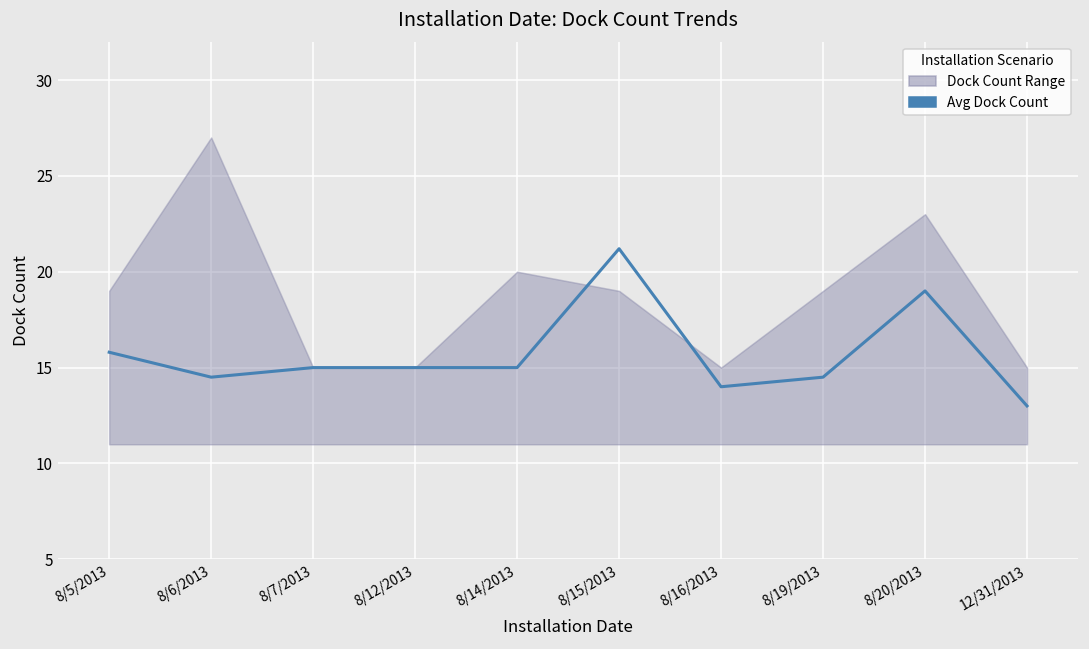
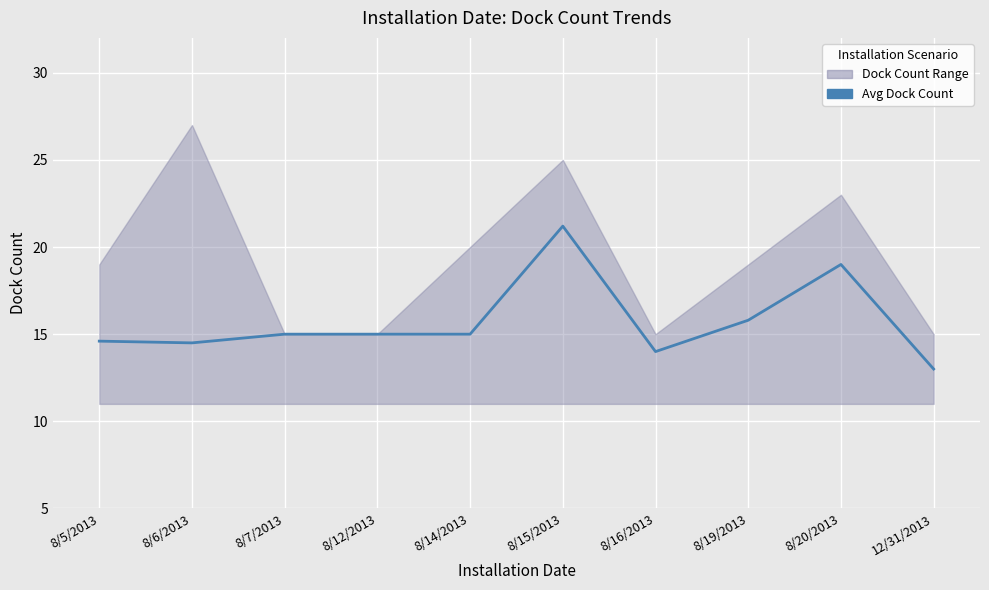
  {
    "Avg Dock Count": {
-     "8/5/2013": 15.8,
+     "8/5/2013": 14.6,
      "8/6/2013": 14.5,
      "8/14/2013": 15.0,
      "8/15/2013": 21.2,
      "8/16/2013": 14.0,
-     "8/19/2013": 14.5,
+     "8/19/2013": 15.8,
      "8/20/2013": 19.0,
      "12/31/2013": 13.0
    },
    "Dock Count Range": {
      "8/5/2013": 19,
      "8/6/2013": 27,
      "8/14/2013": 20,
-     "8/15/2013": 19,
+     "8/15/2013": 25,
      "8/16/2013": 15,
      "8/19/2013": 19,
      "8/20/2013": 23,
      "12/31/2013": 15
    }
  }
